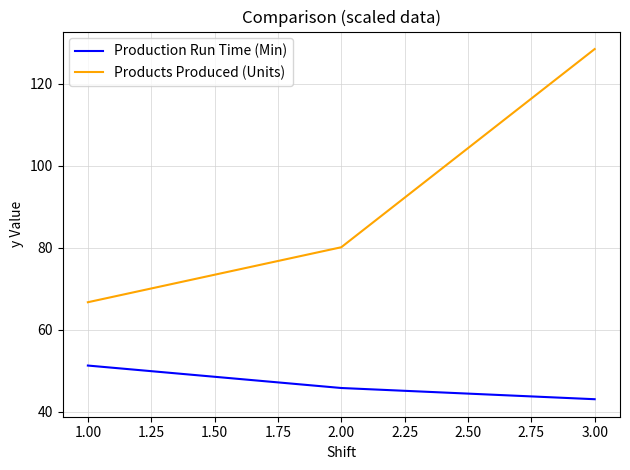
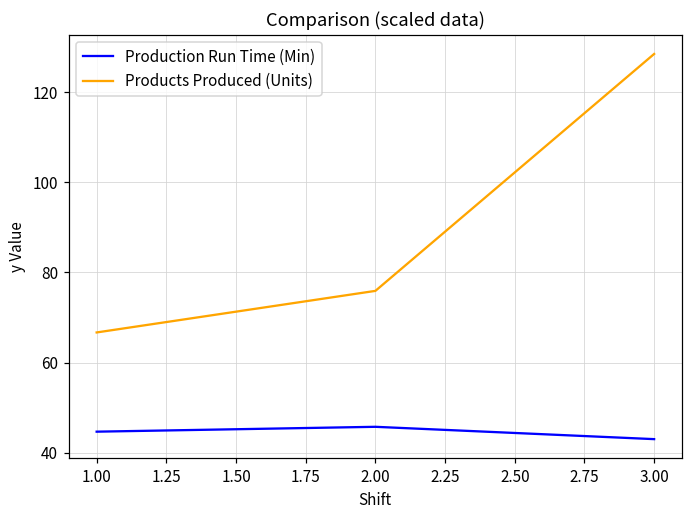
  {
    "Production Run Time (Min)": {
-     "1.00": 51,
+     "1.00": 45,
      "2.00": 46,
      "3.00": 43
    },
    "Products Produced (Units)": {
      "1.00": 67,
-     "2.00": 80,
+     "2.00": 76,
      "3.00": 128
    }
  }
